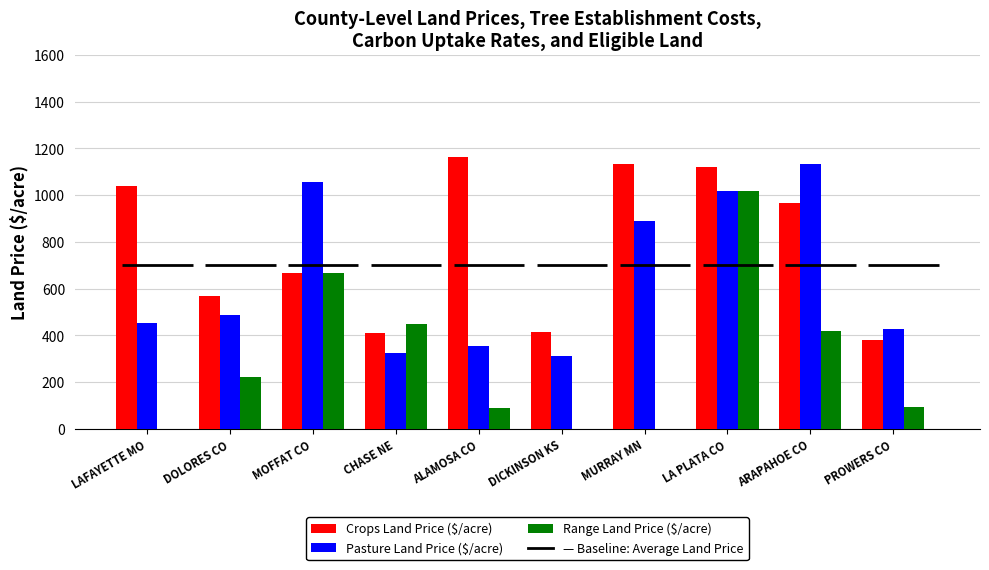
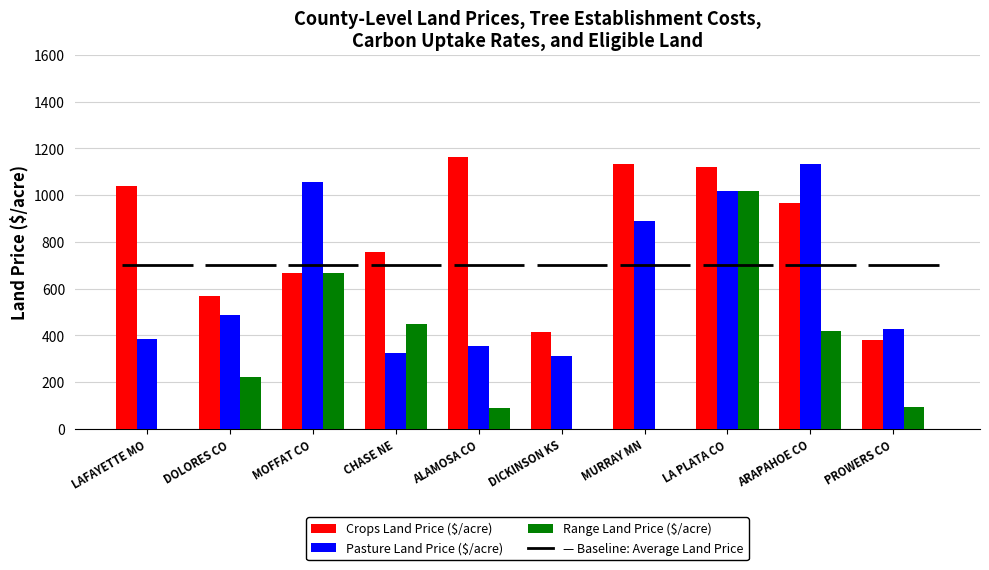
  {
    "Crops Land Price ($/acre)": {
      "LAFAYETTE MO": 1040,
      "DOLORES CO": 570,
      "MOFFAT CO": 670,
-     "CHASE NE": 410,
+     "CHASE NE": 760,
      "ALAMOSA CO": 1160,
      "DICKINSON KS": 410,
      "MURRAY MN": 1130,
      "LA PLATA CO": 1120,
      "ARAPAHOE CO": 970,
      "PROWERS CO": 380
    },
    "Pasture Land Price ($/acre)": {
-     "LAFAYETTE MO": 450,
+     "LAFAYETTE MO": 380,
      "DOLORES CO": 490,
      "MOFFAT CO": 1060,
      "CHASE NE": 320,
      "ALAMOSA CO": 360,
      "DICKINSON KS": 310,
      "MURRAY MN": 890,
      "LA PLATA CO": 1020,
      "ARAPAHOE CO": 1140,
      "PROWERS CO": 430
    },
    "Range Land Price ($/acre)": {
      "LAFAYETTE MO": 0,
      "DOLORES CO": 220,
      "MOFFAT CO": 670,
      "CHASE NE": 450,
      "ALAMOSA CO": 90,
      "DICKINSON KS": 0,
      "LA PLATA CO": 1020,
      "ARAPAHOE CO": 420,
      "PROWERS CO": 90
    }
  }
